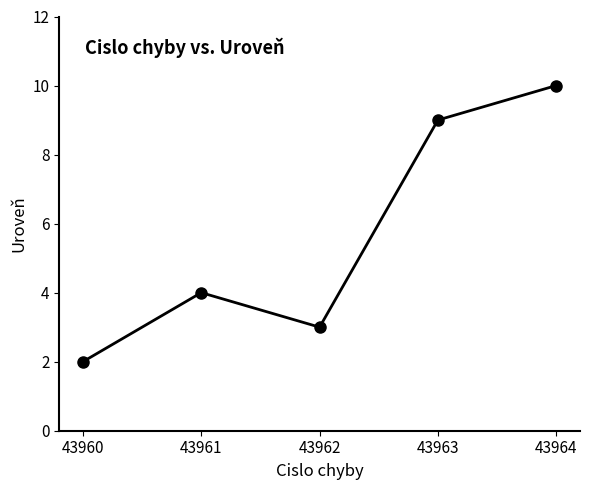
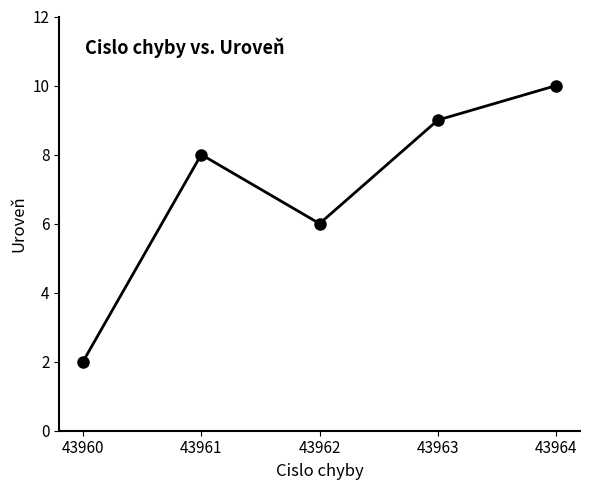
  {
    "43960": 2,
-   "43961": 4,
-   "43962": 3,
+   "43961": 8,
+   "43962": 6,
    "43963": 9,
    "43964": 10
  }
